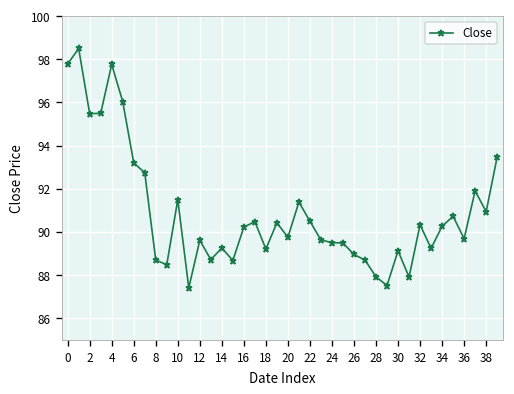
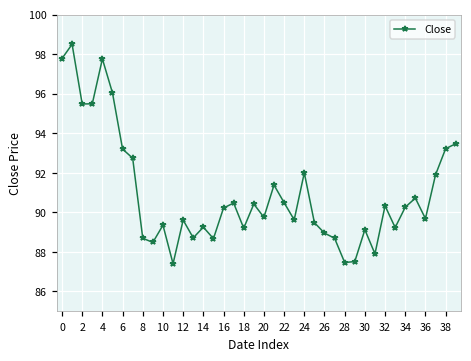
  {
    "0": 97.8,
    "2": 95.5,
    "4": 97.8,
    "6": 93.2,
    "8": 88.7,
-   "10": 91.5,
+   "10": 89.3,
    "12": 89.6,
    "14": 89.3,
    "16": 90.2,
    "18": 89.2,
    "20": 89.8,
    "22": 90.5,
-   "24": 89.5,
+   "24": 92.0,
    "26": 88.9,
-   "28": 87.9,
+   "28": 87.5,
    "30": 89.1,
    "32": 90.3,
    "34": 90.3,
    "36": 89.7,
-   "38": 90.9
+   "38": 93.2
  }
